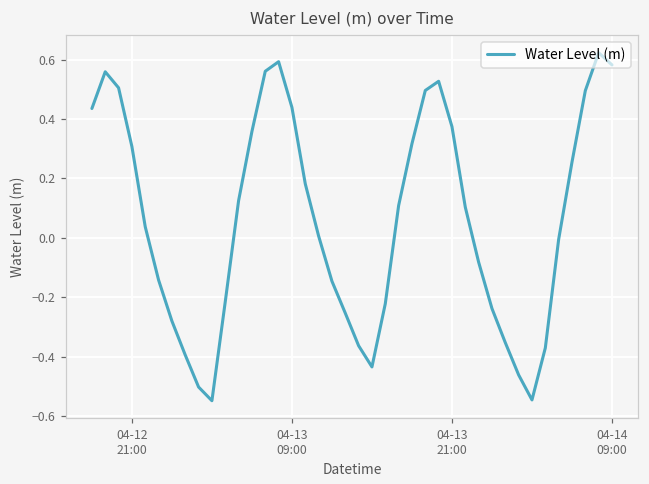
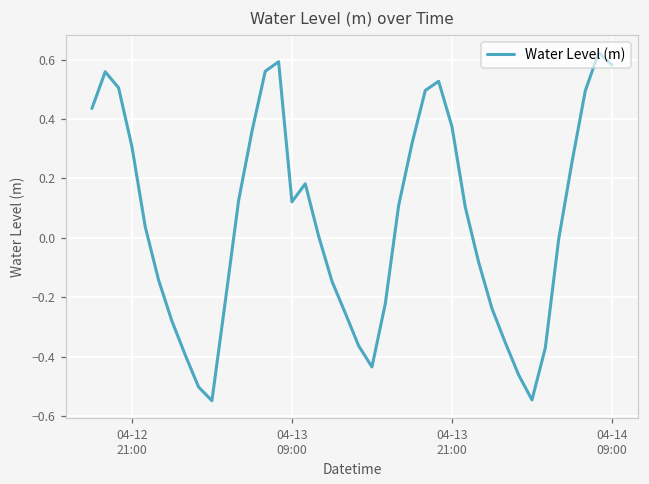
  {
    "04-12 21:00": 0.31,
-   "04-13 09:00": 0.44,
+   "04-13 09:00": 0.12,
    "04-13 21:00": 0.37
  }
